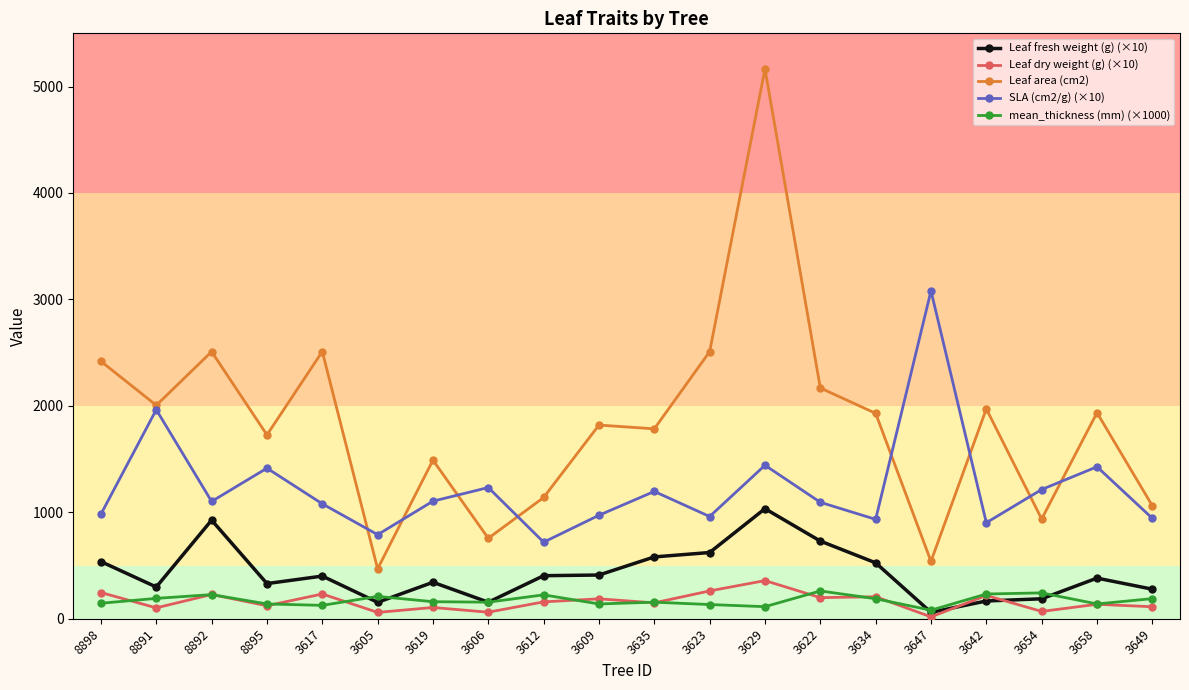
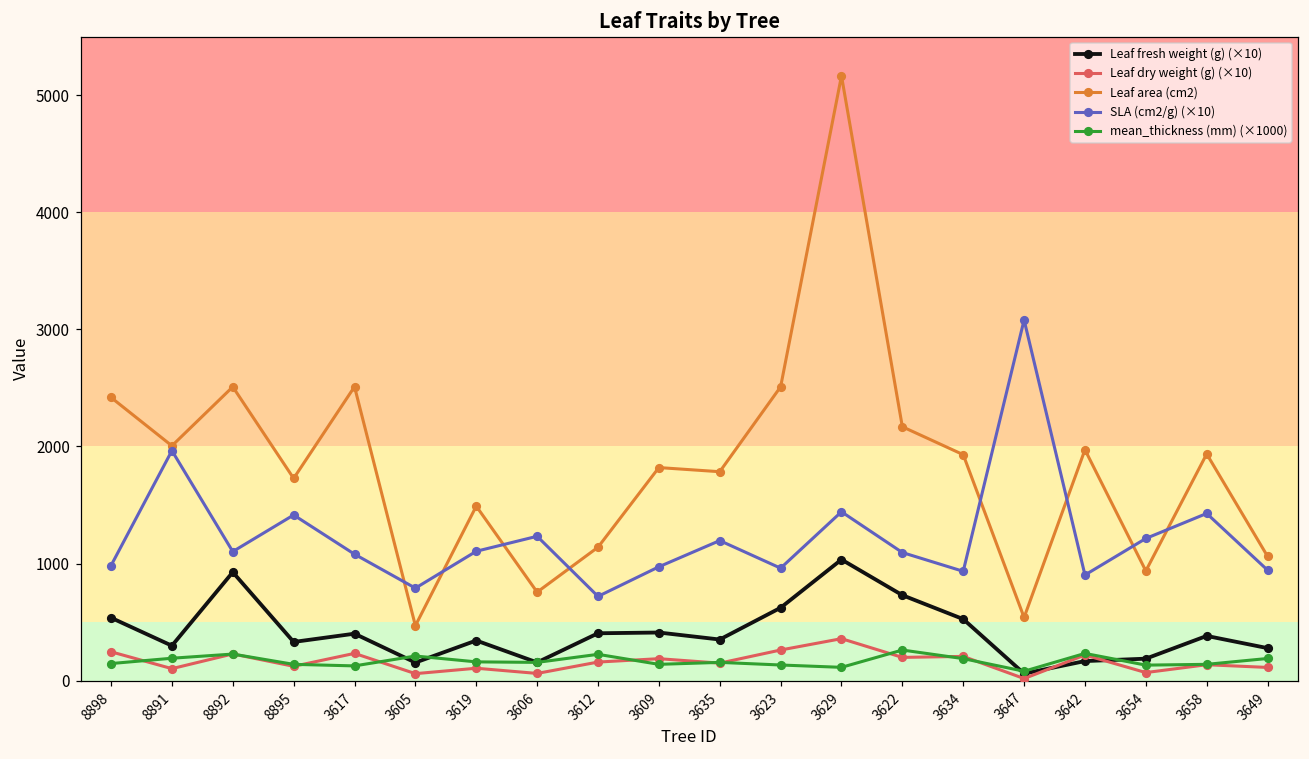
  {
    "Leaf fresh weight (g) (×10)": {
      "8898": 540,
      "8891": 300,
      "8892": 930,
      "8895": 330,
      "3617": 400,
      "3605": 150,
      "3619": 340,
      "3612": 400,
      "3609": 410,
-     "3635": 580,
+     "3635": 350,
      "3623": 620,
      "3629": 1030,
      "3622": 730,
      "3634": 530,
      "3642": 170,
      "3654": 190,
      "3658": 380,
      "3649": 280
    },
    "SLA (cm2/g) (×10)": {
      "8898": 980,
      "8891": 1960,
      "8892": 1100,
      "8895": 1410,
      "3617": 1080,
      "3605": 790,
      "3619": 1100,
      "3606": 1230,
      "3612": 720,
      "3609": 970,
      "3635": 1200,
      "3623": 960,
      "3629": 1440,
      "3622": 1090,
      "3634": 930,
      "3647": 3080,
      "3642": 900,
      "3654": 1210,
      "3658": 1430,
      "3649": 940
    },
    "mean_thickness (mm) (×1000)": {
      "8898": 150,
      "8891": 190,
      "3617": 130,
      "3605": 210,
      "3619": 160,
      "3612": 220,
      "3609": 140,
      "3623": 130,
      "3629": 110,
      "3622": 260,
-     "3654": 240,
+     "3654": 130,
      "3649": 190
    }
  }
